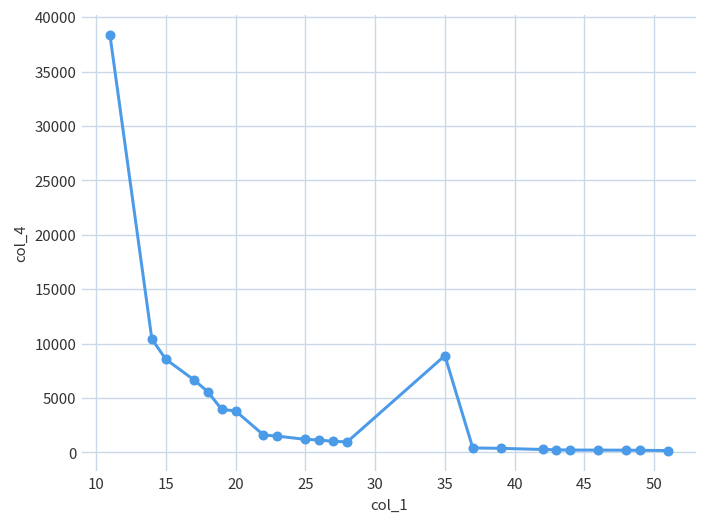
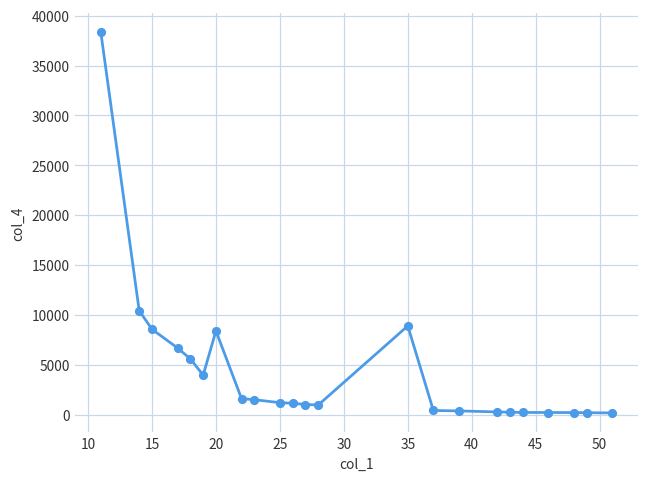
  {
    "15": 9000,
-   "20": 4000,
+   "20": 8000,
    "25": 1000,
    "35": 9000
  }
